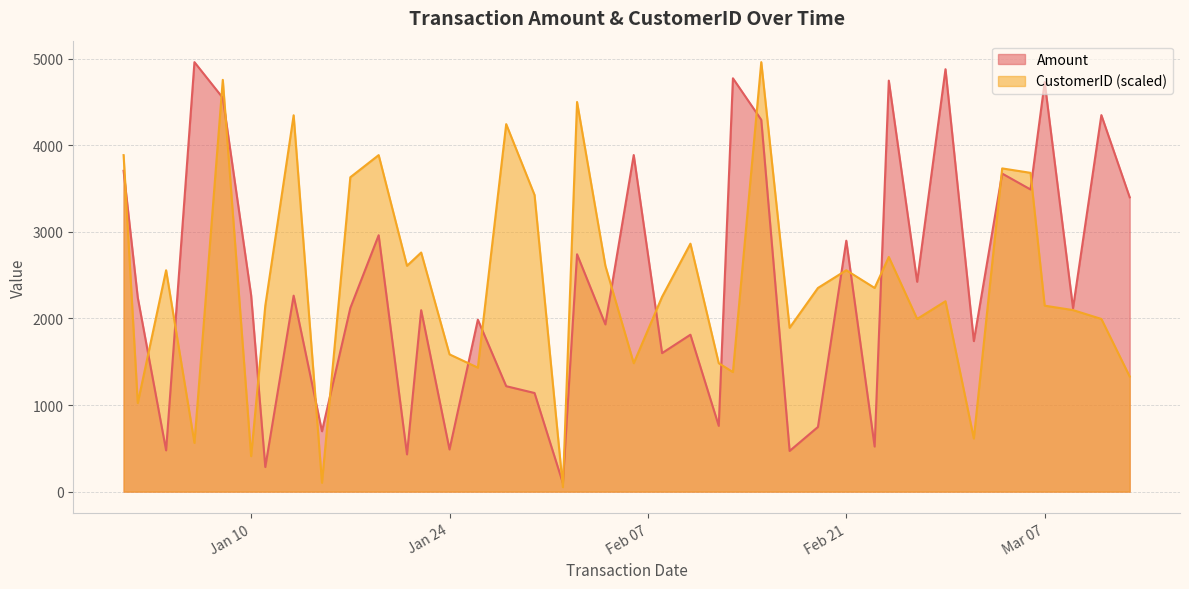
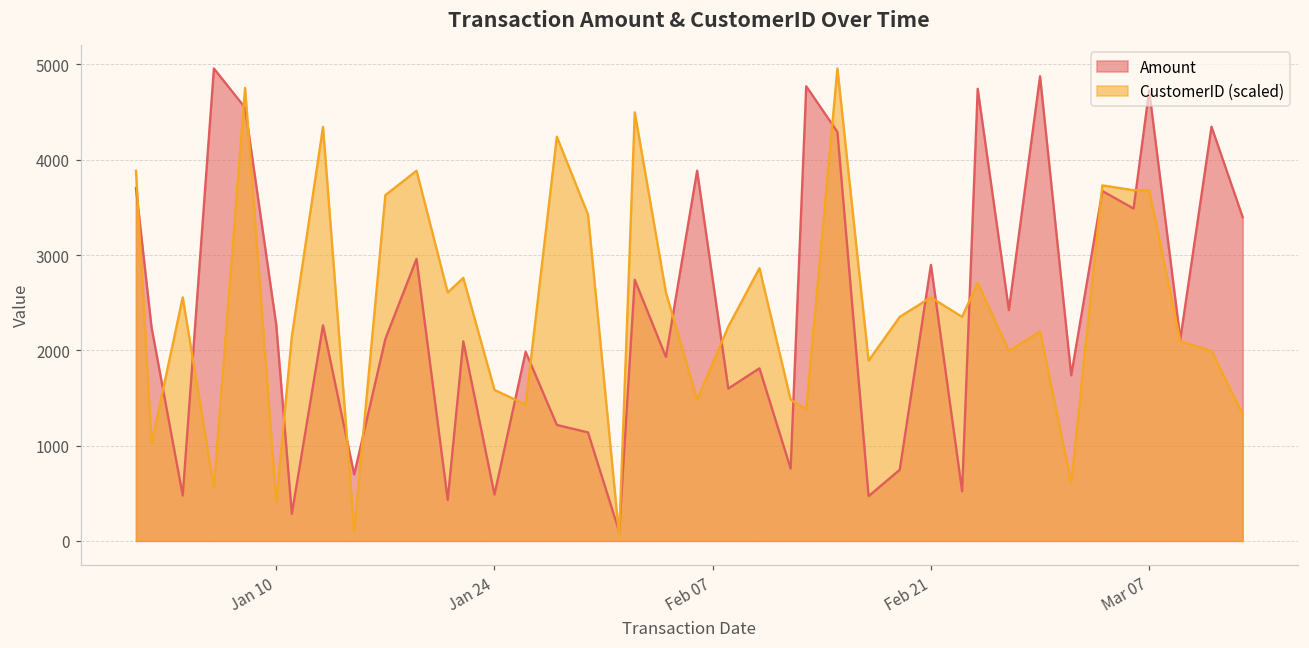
  {
    "Amount": {
      "Jan 10": 2300,
      "Jan 24": 500,
      "Feb 21": 2900
    },
    "CustomerID (scaled)": {
      "Jan 10": 400,
      "Jan 24": 1600,
      "Feb 21": 2600,
-     "Mar 07": 2100
+     "Mar 07": 3700
    }
  }
